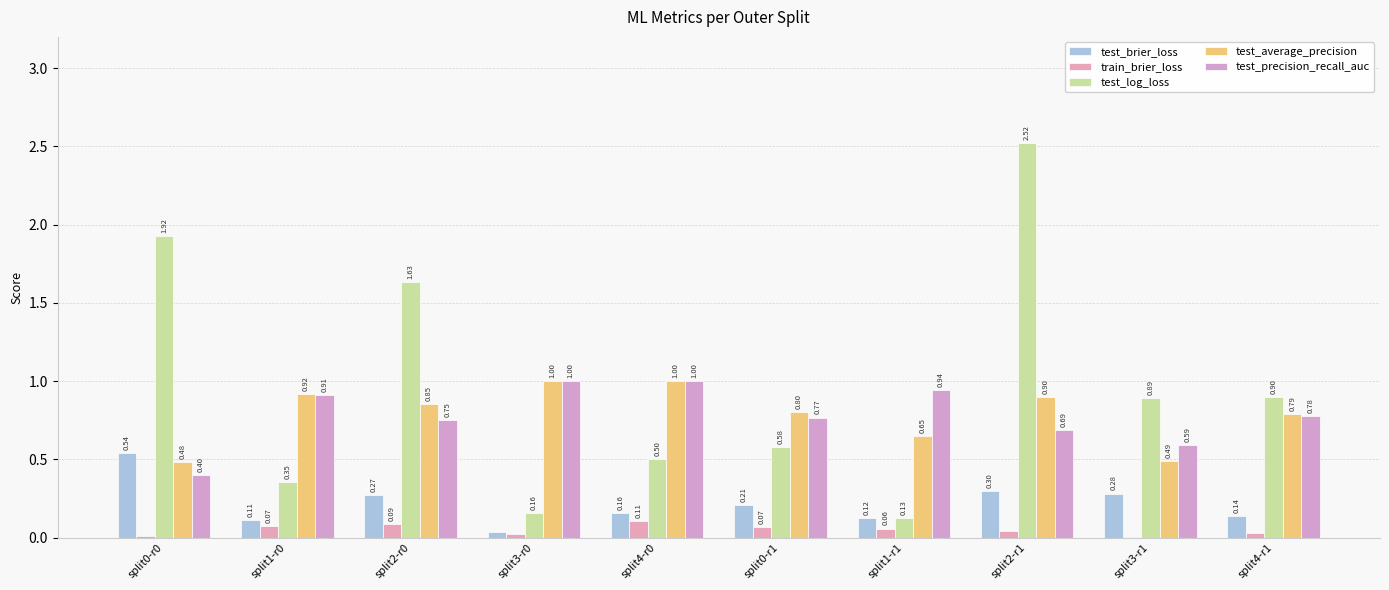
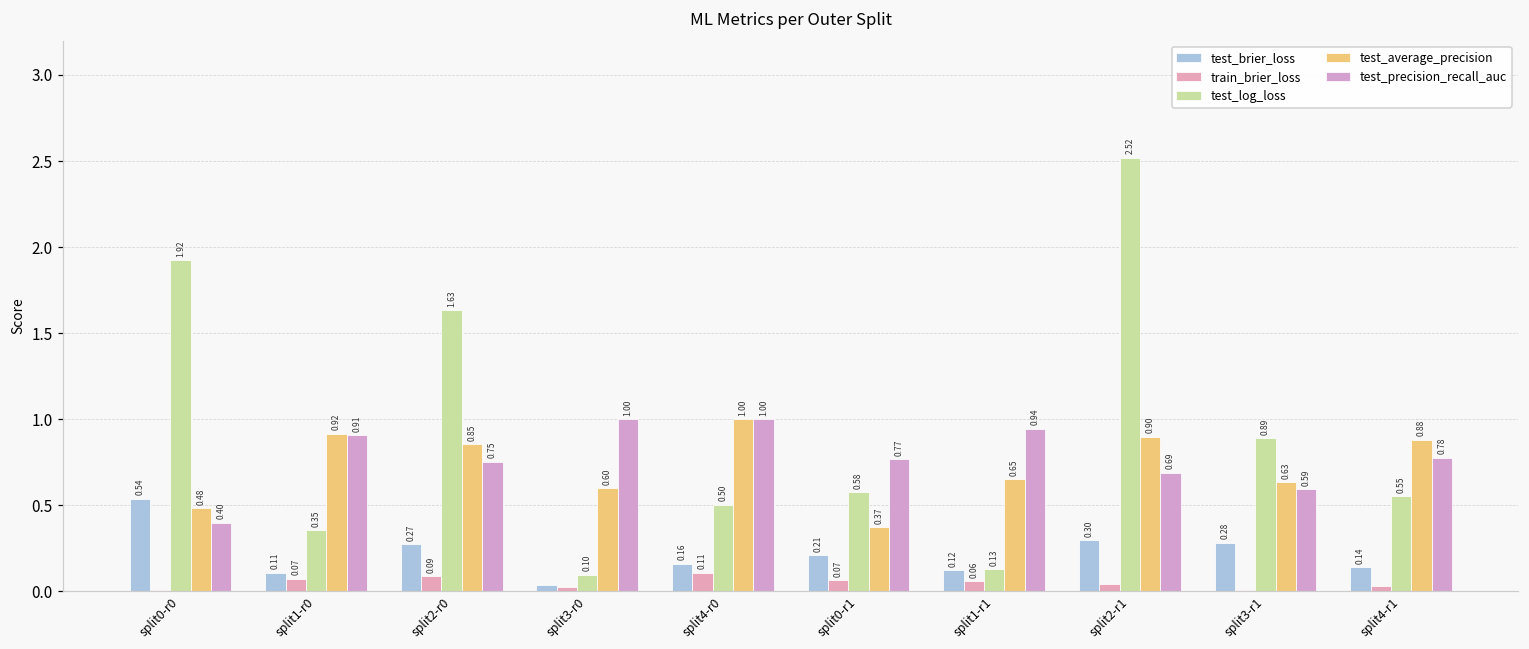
  {
    "test_log_loss": {
      "split0-r0": 1.92,
      "split1-r0": 0.35,
      "split2-r0": 1.63,
-     "split3-r0": 0.16,
+     "split3-r0": 0.10,
      "split4-r0": 0.50,
      "split0-r1": 0.58,
      "split1-r1": 0.13,
      "split2-r1": 2.52,
      "split3-r1": 0.89,
-     "split4-r1": 0.90
+     "split4-r1": 0.55
    },
    "test_average_precision": {
      "split0-r0": 0.48,
      "split1-r0": 0.92,
      "split2-r0": 0.85,
-     "split3-r0": 1.00,
+     "split3-r0": 0.60,
      "split4-r0": 1.00,
-     "split0-r1": 0.80,
+     "split0-r1": 0.37,
      "split1-r1": 0.65,
      "split2-r1": 0.90,
-     "split3-r1": 0.49,
-     "split4-r1": 0.79
+     "split3-r1": 0.63,
+     "split4-r1": 0.88
    }
  }
